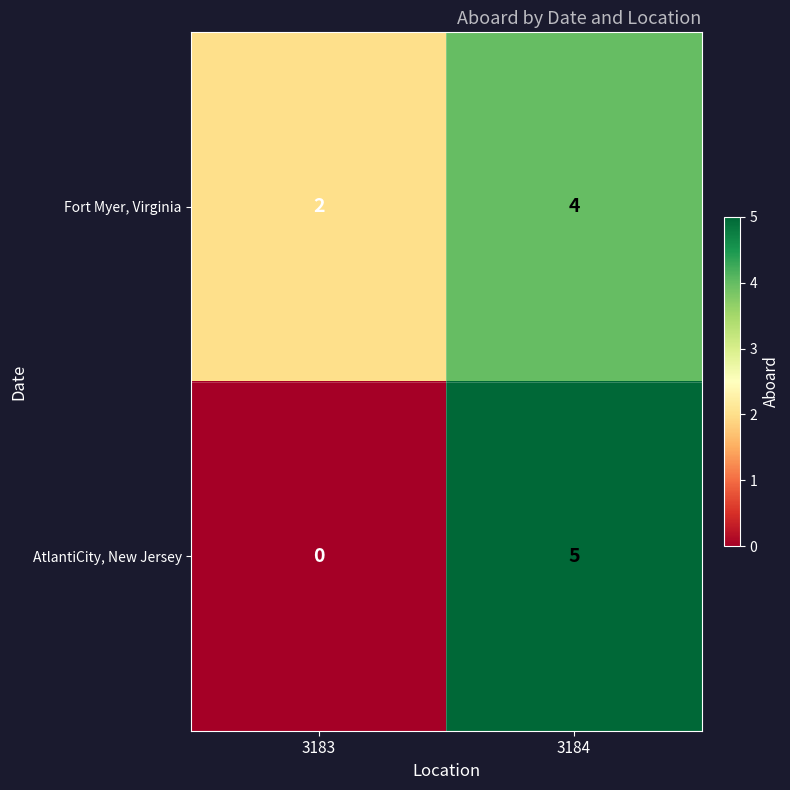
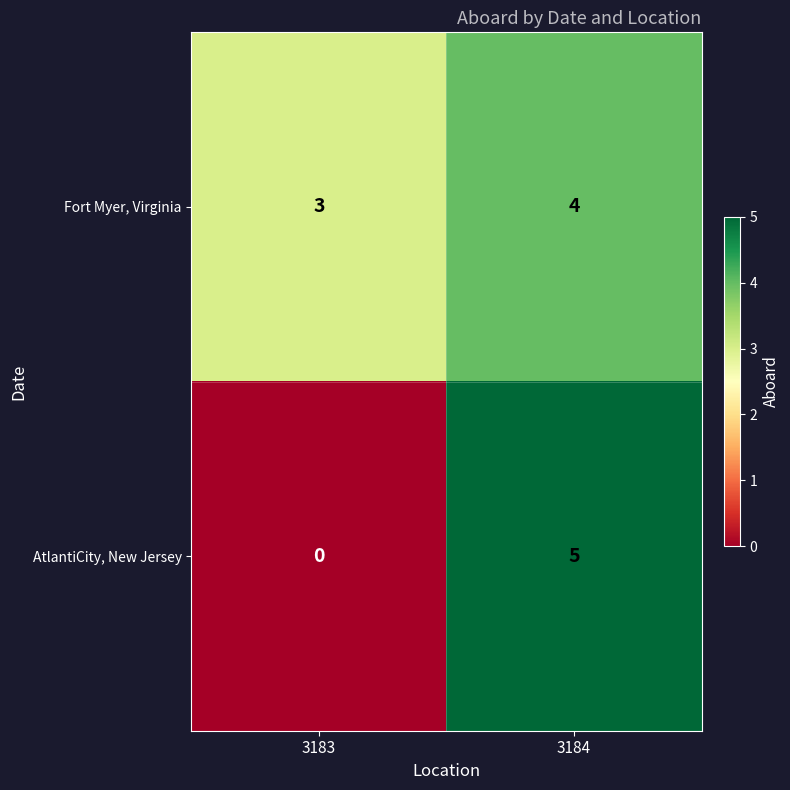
  {
    "Fort Myer, Virginia": {
-     "3183": 2,
+     "3183": 3,
      "3184": 4
    },
    "AtlantiCity, New Jersey": {
      "3183": 0,
      "3184": 5
    }
  }
